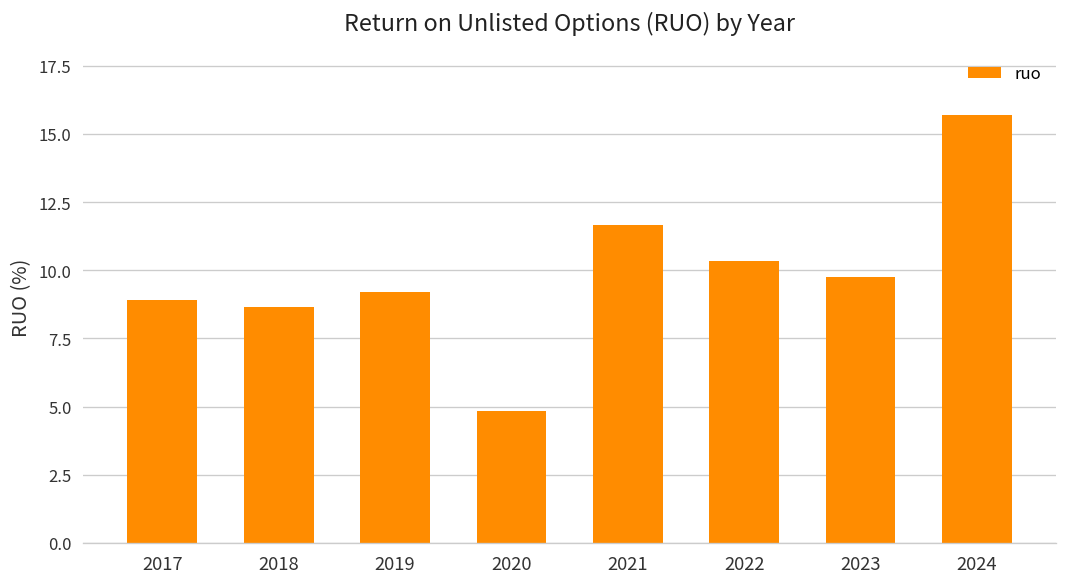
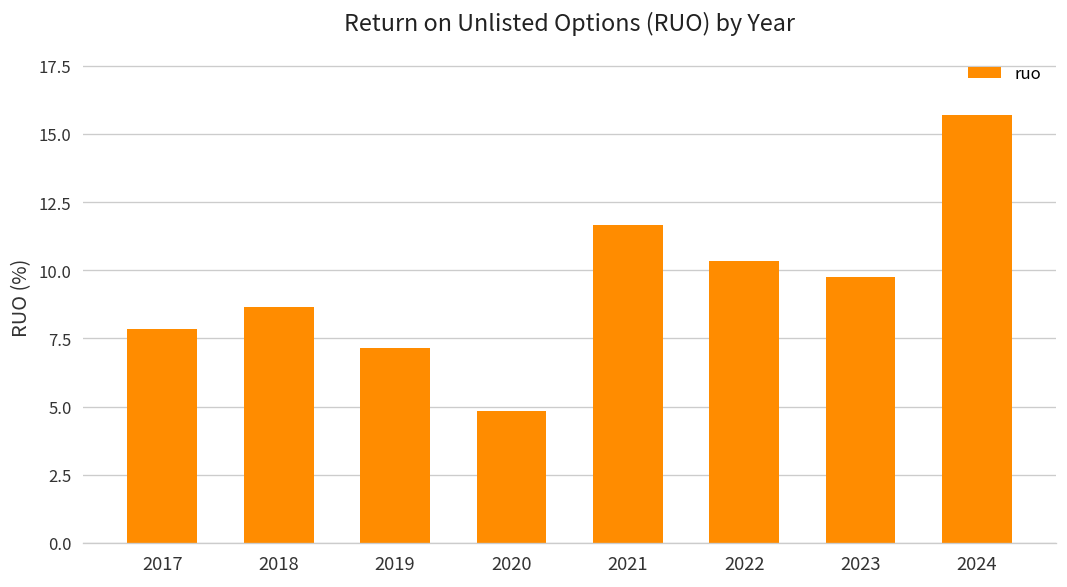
  {
-   "2017": 8.9,
+   "2017": 7.8,
    "2018": 8.6,
-   "2019": 9.2,
+   "2019": 7.2,
    "2020": 4.8,
    "2021": 11.7,
    "2022": 10.3,
    "2023": 9.7,
    "2024": 15.7
  }
